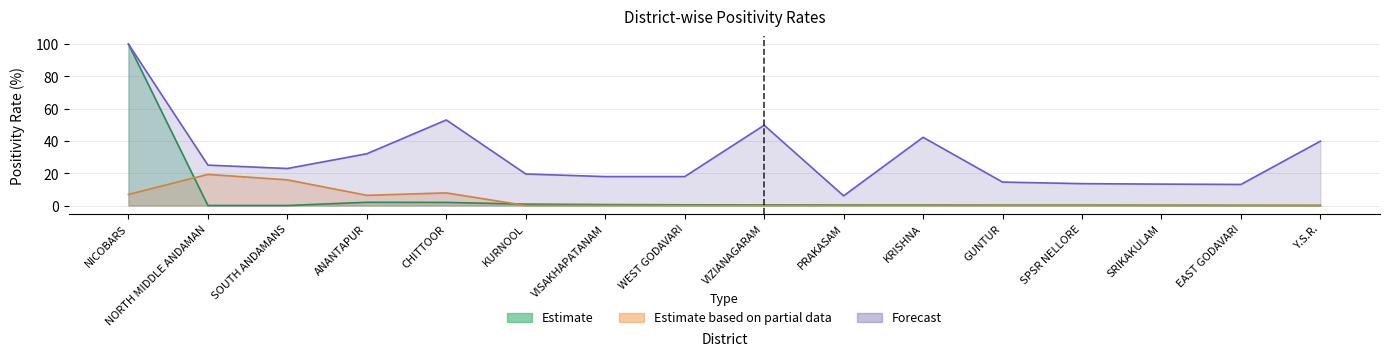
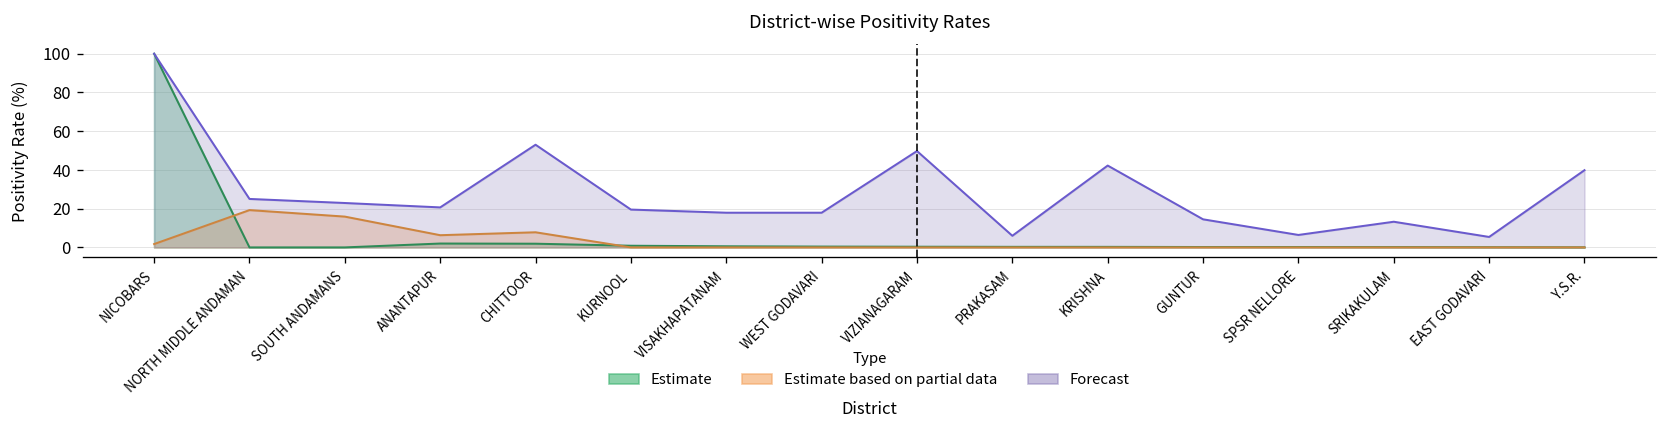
  {
    "Estimate": {
      "NORTH MIDDLE ANDAMAN": 0,
      "SOUTH ANDAMANS": 0,
      "ANANTAPUR": 2,
      "CHITTOOR": 2
    },
    "Estimate based on partial data": {
-     "NICOBARS": 7,
+     "NICOBARS": 2,
      "NORTH MIDDLE ANDAMAN": 19,
      "SOUTH ANDAMANS": 16,
      "ANANTAPUR": 6,
      "CHITTOOR": 8
    },
    "Forecast": {
      "NORTH MIDDLE ANDAMAN": 25,
      "SOUTH ANDAMANS": 23,
-     "ANANTAPUR": 32,
+     "ANANTAPUR": 21,
      "CHITTOOR": 53,
      "KURNOOL": 20,
      "VISAKHAPATANAM": 18,
      "WEST GODAVARI": 18,
      "VIZIANAGARAM": 50,
      "PRAKASAM": 6,
      "KRISHNA": 42,
      "GUNTUR": 15,
-     "SPSR NELLORE": 14,
+     "SPSR NELLORE": 6,
      "SRIKAKULAM": 13,
-     "EAST GODAVARI": 13,
+     "EAST GODAVARI": 5,
      "Y.S.R.": 40
    }
  }
